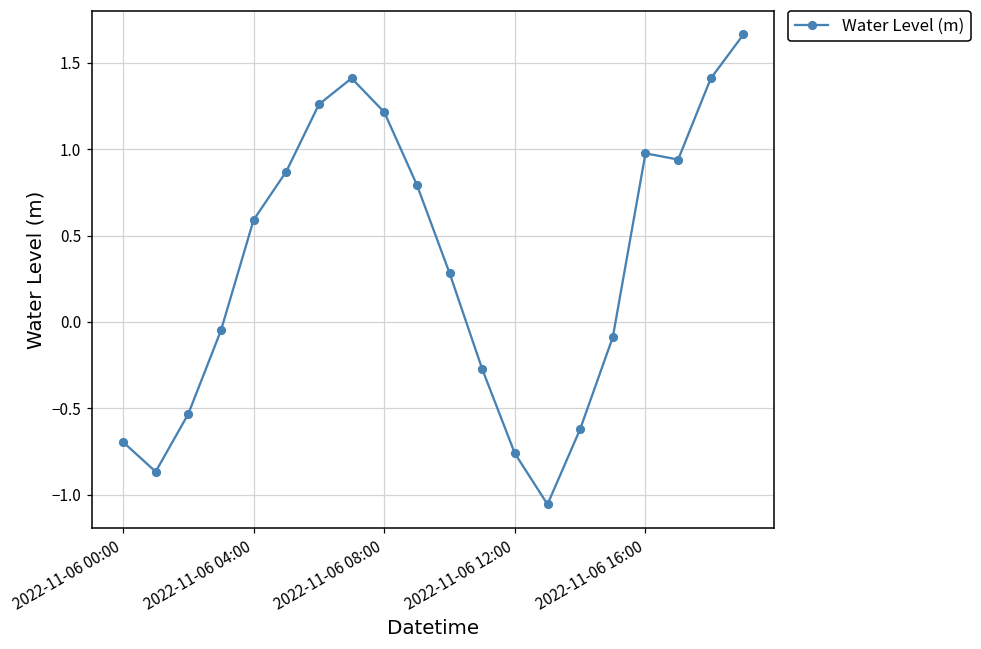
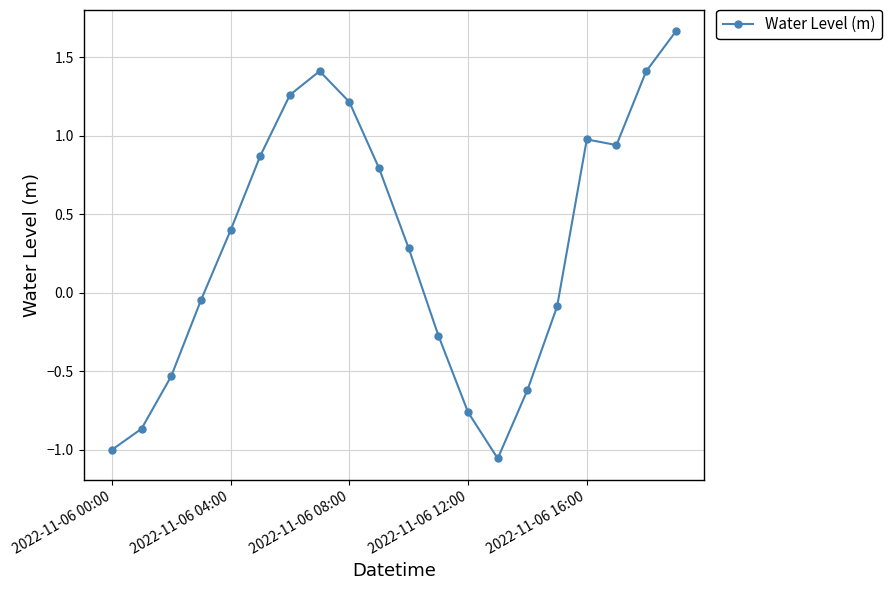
  {
-   "2022-11-06 00:00": -0.70,
-   "2022-11-06 04:00": 0.59,
+   "2022-11-06 00:00": -1.00,
+   "2022-11-06 04:00": 0.40,
    "2022-11-06 08:00": 1.21,
    "2022-11-06 12:00": -0.76,
    "2022-11-06 16:00": 0.98
  }
